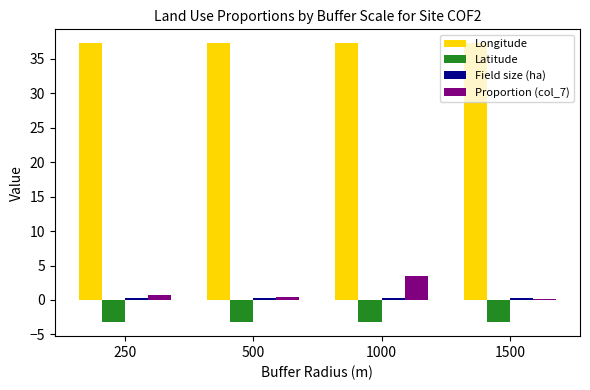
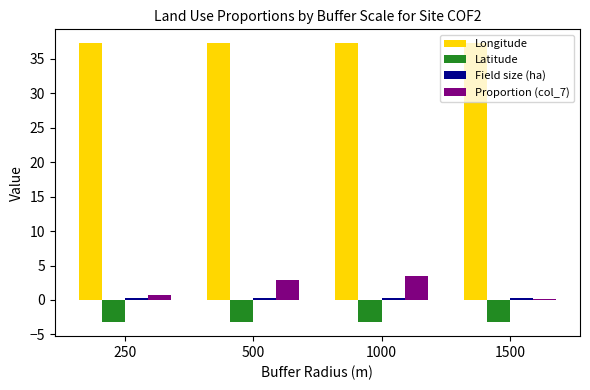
  {
    "Longitude": {
      "250": 37,
      "500": 37,
      "1000": 37
    },
    "Latitude": {
      "250": -3,
      "500": -3,
      "1000": -3,
      "1500": -3
    },
    "Proportion (col_7)": {
      "250": 1,
-     "500": 0,
+     "500": 3,
      "1000": 3
    }
  }
